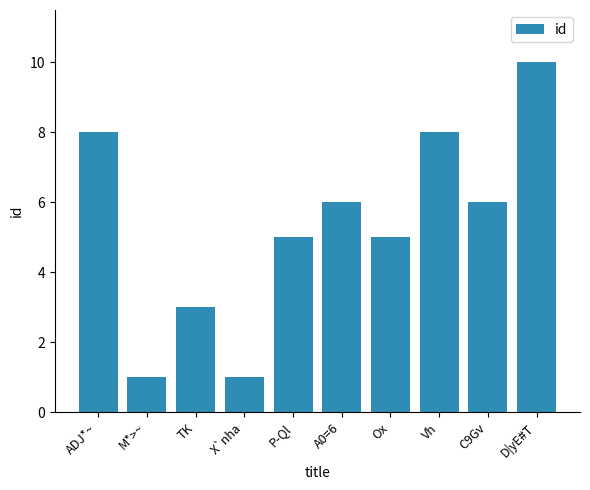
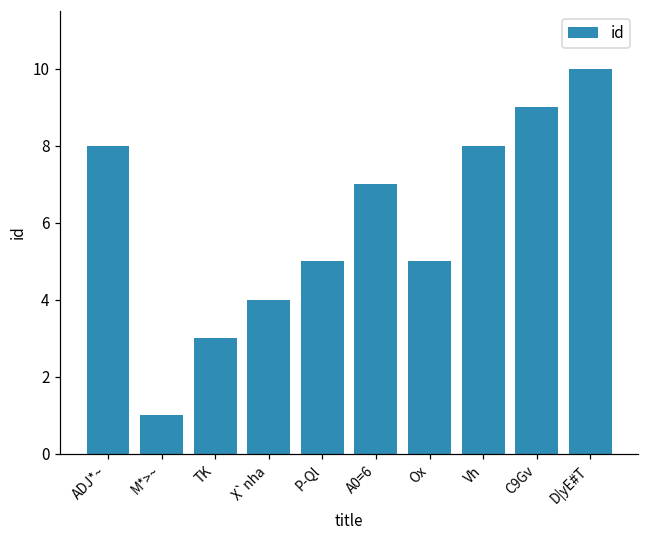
  {
    "ADJ*~": 8,
    "M*>~": 1,
    "TK": 3,
-   "X`nha": 1,
+   "X`nha": 4,
    "P-Ql": 5,
-   "A0=6": 6,
+   "A0=6": 7,
    "Ox": 5,
    "Vh": 8,
-   "C9Gv": 6,
+   "C9Gv": 9,
    "D|yE#T": 10
  }
